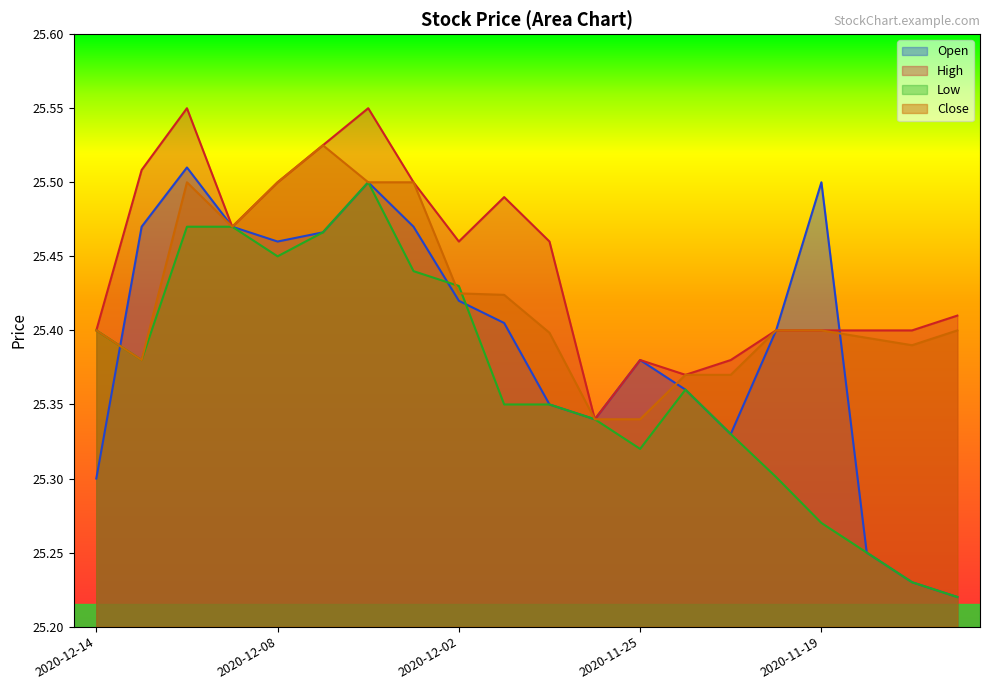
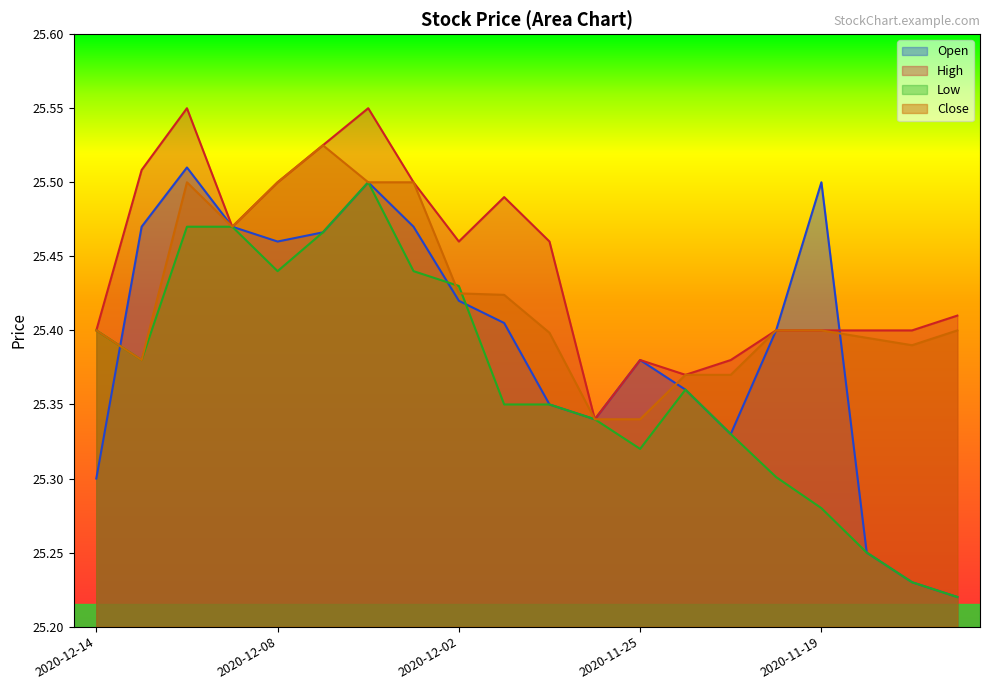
  {
    "Open": {
      "2020-12-14": 25.30,
      "2020-12-08": 25.46,
      "2020-12-02": 25.42,
      "2020-11-19": 25.50
    },
    "Low": {
-     "2020-12-08": 25.45,
+     "2020-12-08": 25.44,
      "2020-12-02": 25.43,
      "2020-11-25": 25.32,
-     "2020-11-19": 25.27
+     "2020-11-19": 25.28
    }
  }
